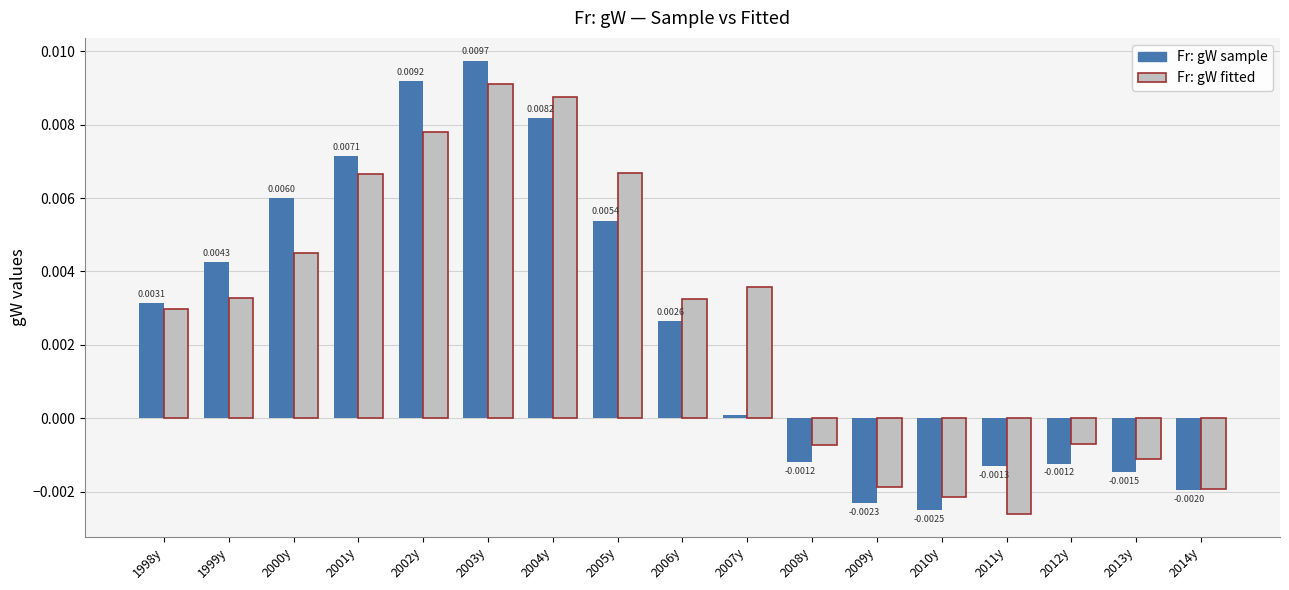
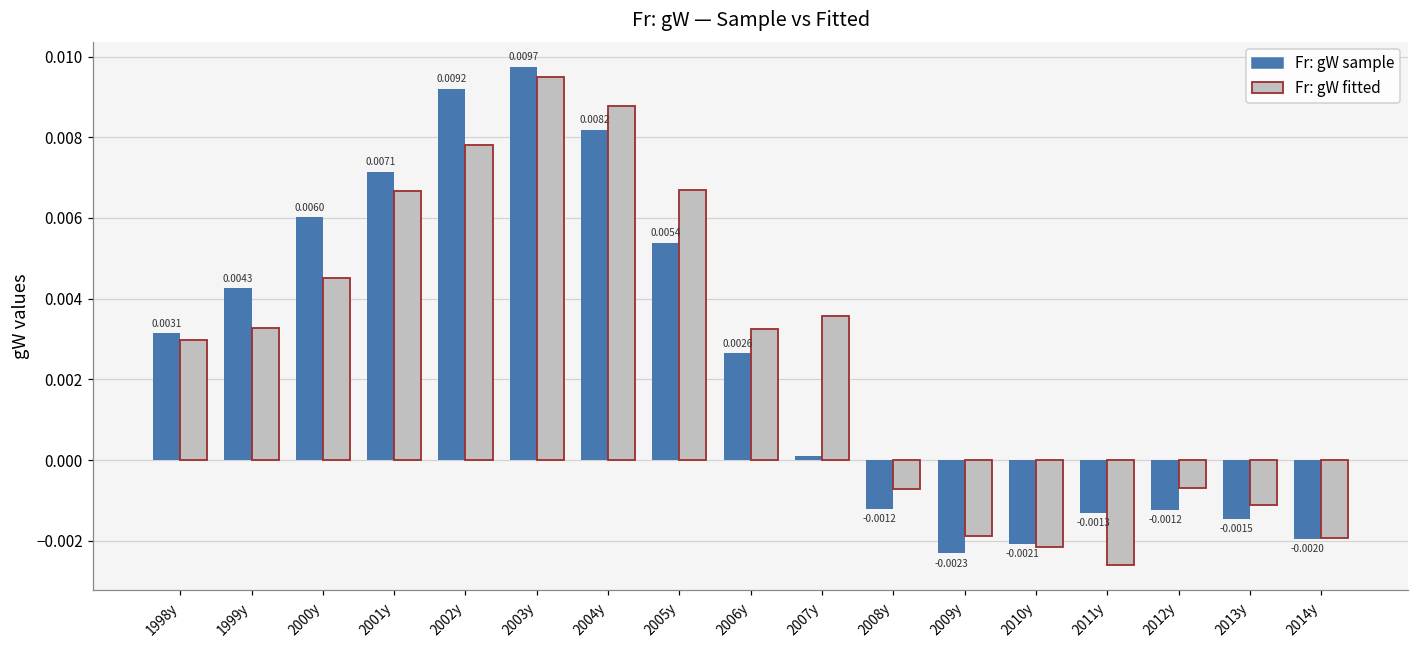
  {
    "Fr: gW sample": {
      "1998y": 0.0031,
      "1999y": 0.0043,
      "2000y": 0.0060,
      "2001y": 0.0071,
      "2002y": 0.0092,
      "2003y": 0.0097,
      "2004y": 0.0082,
      "2005y": 0.0054,
      "2006y": 0.0026,
      "2008y": -0.0012,
      "2009y": -0.0023,
-     "2010y": -0.0025,
+     "2010y": -0.0021,
      "2011y": -0.0013,
      "2012y": -0.0012,
      "2013y": -0.0015,
      "2014y": -0.0020
    },
    "Fr: gW fitted": {
      "1998y": 0.0030,
      "1999y": 0.0033,
      "2000y": 0.0045,
      "2001y": 0.0067,
      "2002y": 0.0078,
-     "2003y": 0.0091,
+     "2003y": 0.0095,
      "2004y": 0.0088,
      "2005y": 0.0067,
      "2006y": 0.0033,
      "2007y": 0.0036,
      "2008y": -0.0007,
      "2009y": -0.0019,
      "2010y": -0.0021,
      "2011y": -0.0026,
      "2012y": -0.0007,
      "2013y": -0.0011,
      "2014y": -0.0019
    }
  }
